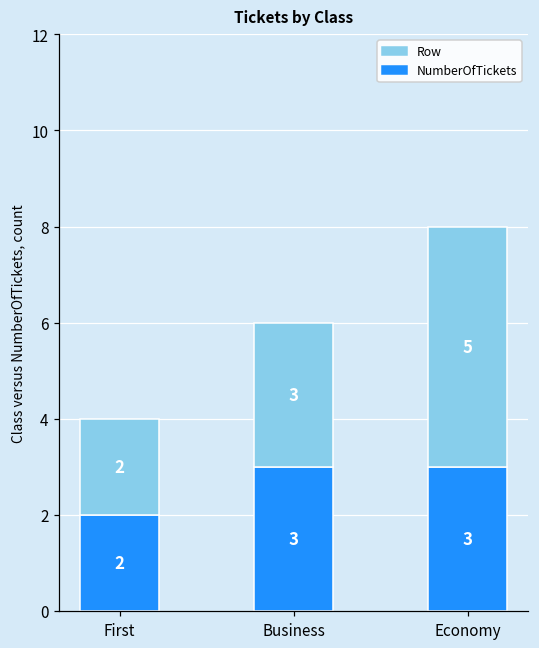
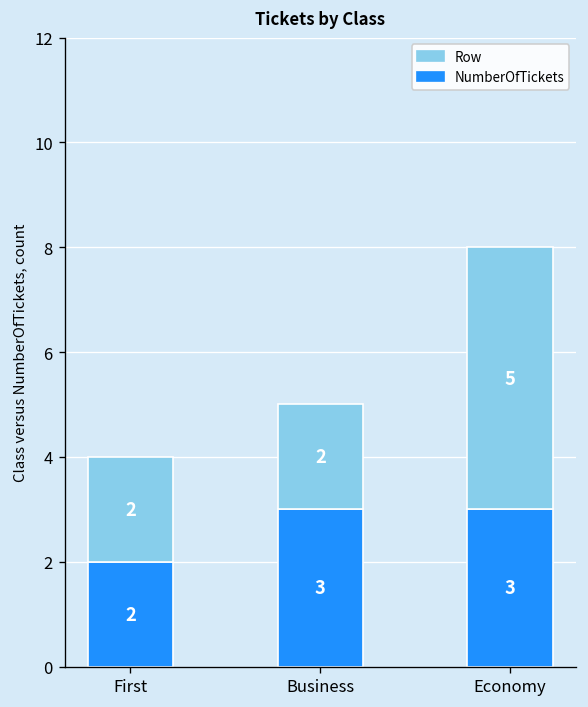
  {
    "NumberOfTickets": {
      "First": 2,
      "Business": 3,
      "Economy": 3
    },
    "Row": {
      "First": 2,
-     "Business": 3,
+     "Business": 2,
      "Economy": 5
    }
  }
